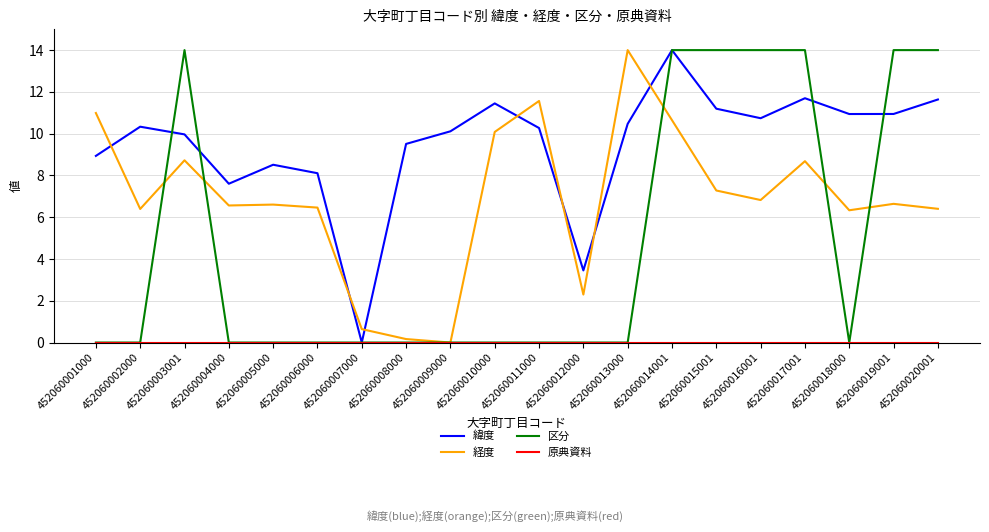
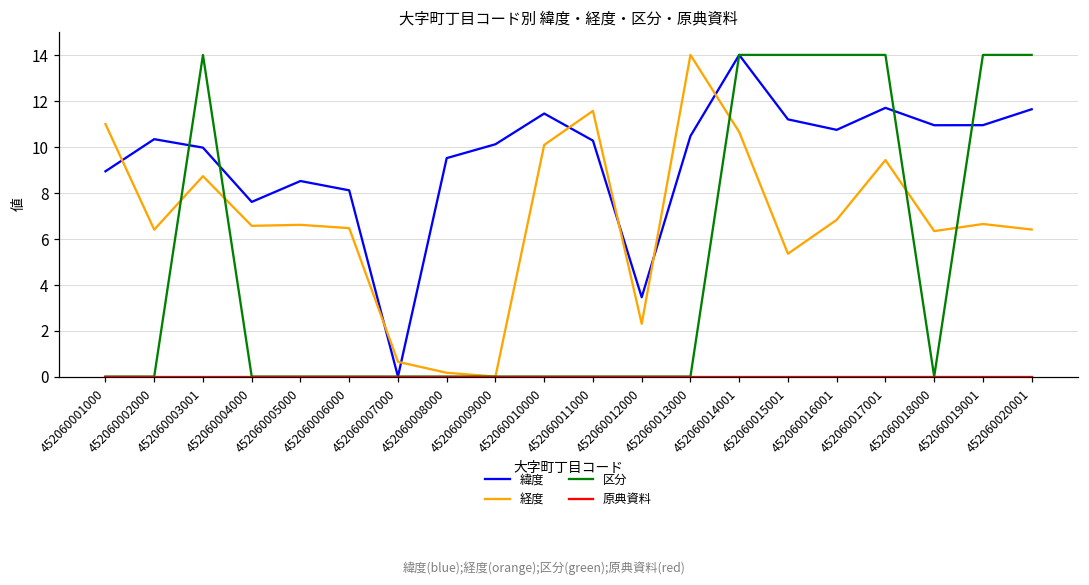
  {
    "緯度": {
      "452060001000": 8.9,
      "452060002000": 10.3,
      "452060003001": 10.0,
      "452060004000": 7.6,
      "452060005000": 8.5,
      "452060006000": 8.1,
      "452060008000": 9.5,
      "452060009000": 10.1,
      "452060010000": 11.4,
      "452060011000": 10.3,
      "452060012000": 3.5,
      "452060013000": 10.5,
      "452060015001": 11.2,
      "452060016001": 10.7,
      "452060017001": 11.7,
      "452060018000": 10.9,
      "452060019001": 10.9,
      "452060020001": 11.6
    },
    "経度": {
      "452060001000": 11.0,
      "452060002000": 6.4,
      "452060003001": 8.7,
      "452060004000": 6.6,
      "452060005000": 6.6,
      "452060006000": 6.5,
      "452060007000": 0.6,
      "452060008000": 0.2,
      "452060010000": 10.1,
      "452060011000": 11.6,
      "452060012000": 2.3,
      "452060013000": 14.0,
      "452060014001": 10.6,
-     "452060015001": 7.3,
+     "452060015001": 5.3,
      "452060016001": 6.8,
-     "452060017001": 8.7,
+     "452060017001": 9.4,
      "452060018000": 6.3,
      "452060019001": 6.6,
      "452060020001": 6.4
    },
    "区分": {
      "452060003001": 14.0,
      "452060015001": 14.0,
      "452060016001": 14.0,
      "452060017001": 14.0,
      "452060019001": 14.0,
      "452060020001": 14.0
    },
    "原典資料": {
      "452060003001": 0.0,
      "452060014001": 0.0,
      "452060015001": 0.0,
      "452060016001": 0.0,
      "452060017001": 0.0,
      "452060019001": 0.0,
      "452060020001": 0.0
    }
  }
